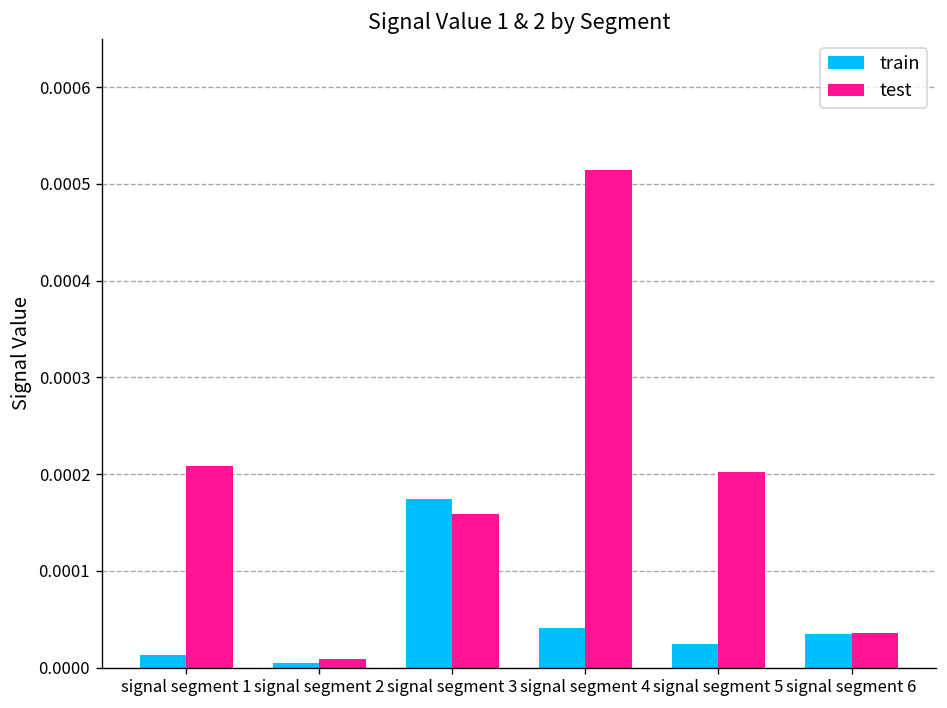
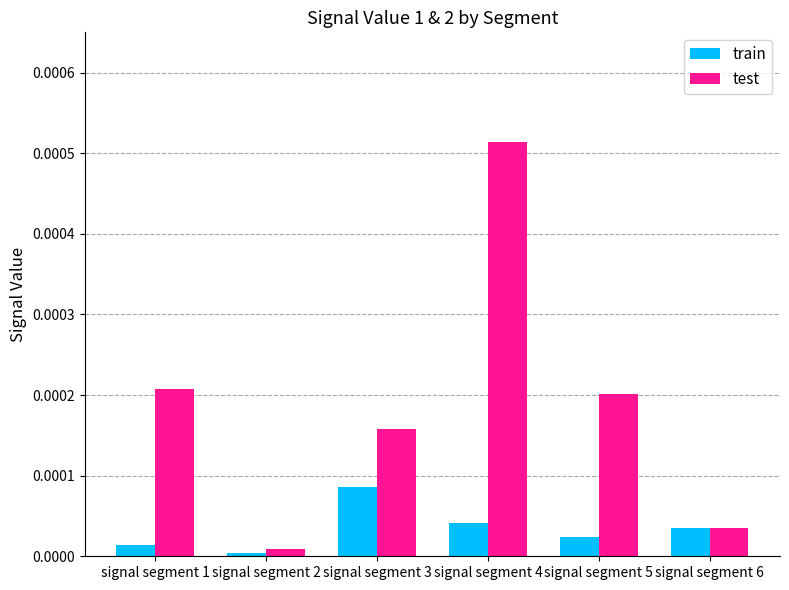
  {
    "train": {
      "signal segment 1": 0.00001,
      "signal segment 2": 0.00000,
-     "signal segment 3": 0.00017,
+     "signal segment 3": 0.00009,
      "signal segment 4": 0.00004,
      "signal segment 5": 0.00002,
      "signal segment 6": 0.00003
    },
    "test": {
      "signal segment 1": 0.00021,
      "signal segment 2": 0.00001,
      "signal segment 3": 0.00016,
      "signal segment 4": 0.00051,
      "signal segment 5": 0.00020,
      "signal segment 6": 0.00004
    }
  }
